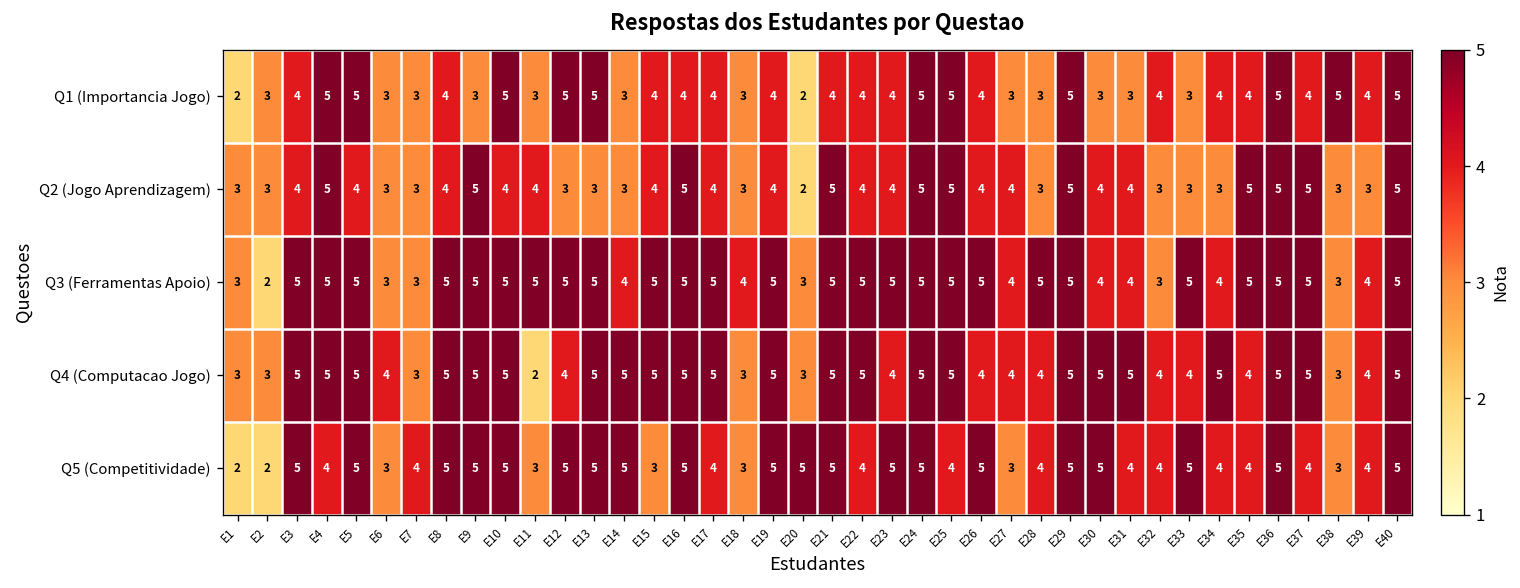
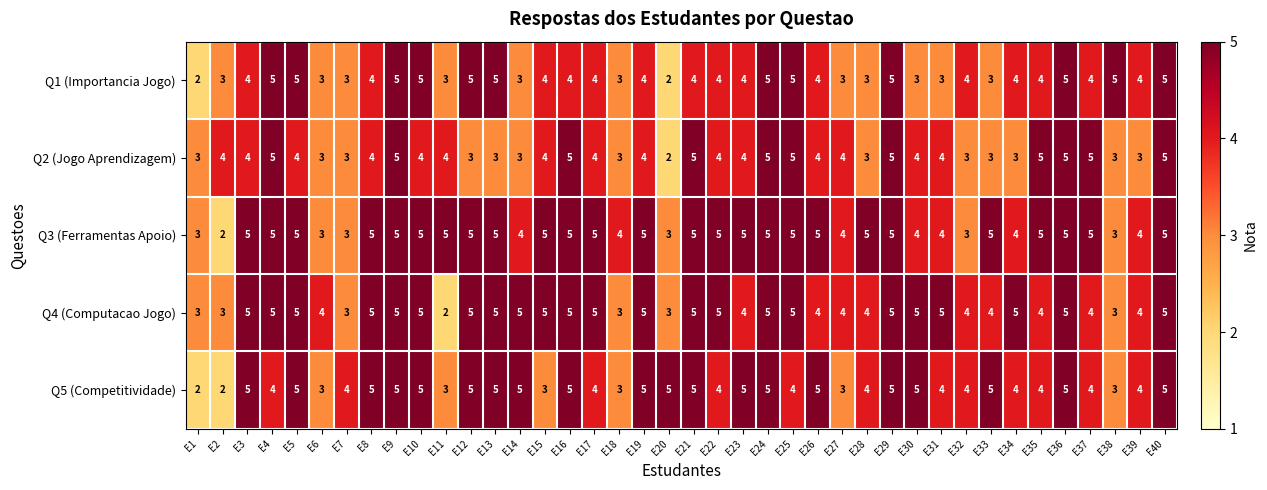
  {
    "Q1 (Importancia Jogo)": {
      "E1": 2,
      "E2": 3,
      "E3": 4,
      "E4": 5,
      "E5": 5,
      "E6": 3,
      "E7": 3,
      "E8": 4,
-     "E9": 3,
+     "E9": 5,
      "E10": 5,
      "E11": 3,
      "E12": 5,
      "E13": 5,
      "E14": 3,
      "E15": 4,
      "E16": 4,
      "E17": 4,
      "E18": 3,
      "E19": 4,
      "E20": 2,
      "E21": 4,
      "E22": 4,
      "E23": 4,
      "E24": 5,
      "E25": 5,
      "E26": 4,
      "E27": 3,
      "E28": 3,
      "E29": 5,
      "E30": 3,
      "E31": 3,
      "E32": 4,
      "E33": 3,
      "E34": 4,
      "E35": 4,
      "E36": 5,
      "E37": 4,
      "E38": 5,
      "E39": 4,
      "E40": 5
    },
    "Q2 (Jogo Aprendizagem)": {
      "E1": 3,
-     "E2": 3,
+     "E2": 4,
      "E3": 4,
      "E4": 5,
      "E5": 4,
      "E6": 3,
      "E7": 3,
      "E8": 4,
      "E9": 5,
      "E10": 4,
      "E11": 4,
      "E12": 3,
      "E13": 3,
      "E14": 3,
      "E15": 4,
      "E16": 5,
      "E17": 4,
      "E18": 3,
      "E19": 4,
      "E20": 2,
      "E21": 5,
      "E22": 4,
      "E23": 4,
      "E24": 5,
      "E25": 5,
      "E26": 4,
      "E27": 4,
      "E28": 3,
      "E29": 5,
      "E30": 4,
      "E31": 4,
      "E32": 3,
      "E33": 3,
      "E34": 3,
      "E35": 5,
      "E36": 5,
      "E37": 5,
      "E38": 3,
      "E39": 3,
      "E40": 5
    },
    "Q3 (Ferramentas Apoio)": {
      "E1": 3,
      "E2": 2,
      "E3": 5,
      "E4": 5,
      "E5": 5,
      "E6": 3,
      "E7": 3,
      "E8": 5,
      "E9": 5,
      "E10": 5,
      "E11": 5,
      "E12": 5,
      "E13": 5,
      "E14": 4,
      "E15": 5,
      "E16": 5,
      "E17": 5,
      "E18": 4,
      "E19": 5,
      "E20": 3,
      "E21": 5,
      "E22": 5,
      "E23": 5,
      "E24": 5,
      "E25": 5,
      "E26": 5,
      "E27": 4,
      "E28": 5,
      "E29": 5,
      "E30": 4,
      "E31": 4,
      "E32": 3,
      "E33": 5,
      "E34": 4,
      "E35": 5,
      "E36": 5,
      "E37": 5,
      "E38": 3,
      "E39": 4,
      "E40": 5
    },
    "Q4 (Computacao Jogo)": {
      "E1": 3,
      "E2": 3,
      "E3": 5,
      "E4": 5,
      "E5": 5,
      "E6": 4,
      "E7": 3,
      "E8": 5,
      "E9": 5,
      "E10": 5,
      "E11": 2,
-     "E12": 4,
+     "E12": 5,
      "E13": 5,
      "E14": 5,
      "E15": 5,
      "E16": 5,
      "E17": 5,
      "E18": 3,
      "E19": 5,
      "E20": 3,
      "E21": 5,
      "E22": 5,
      "E23": 4,
      "E24": 5,
      "E25": 5,
      "E26": 4,
      "E27": 4,
      "E28": 4,
      "E29": 5,
      "E30": 5,
      "E31": 5,
      "E32": 4,
      "E33": 4,
      "E34": 5,
      "E35": 4,
      "E36": 5,
-     "E37": 5,
+     "E37": 4,
      "E38": 3,
      "E39": 4,
      "E40": 5
    },
    "Q5 (Competitividade)": {
      "E1": 2,
      "E2": 2,
      "E3": 5,
      "E4": 4,
      "E5": 5,
      "E6": 3,
      "E7": 4,
      "E8": 5,
      "E9": 5,
      "E10": 5,
      "E11": 3,
      "E12": 5,
      "E13": 5,
      "E14": 5,
      "E15": 3,
      "E16": 5,
      "E17": 4,
      "E18": 3,
      "E19": 5,
      "E20": 5,
      "E21": 5,
      "E22": 4,
      "E23": 5,
      "E24": 5,
      "E25": 4,
      "E26": 5,
      "E27": 3,
      "E28": 4,
      "E29": 5,
      "E30": 5,
      "E31": 4,
      "E32": 4,
      "E33": 5,
      "E34": 4,
      "E35": 4,
      "E36": 5,
      "E37": 4,
      "E38": 3,
      "E39": 4,
      "E40": 5
    }
  }
